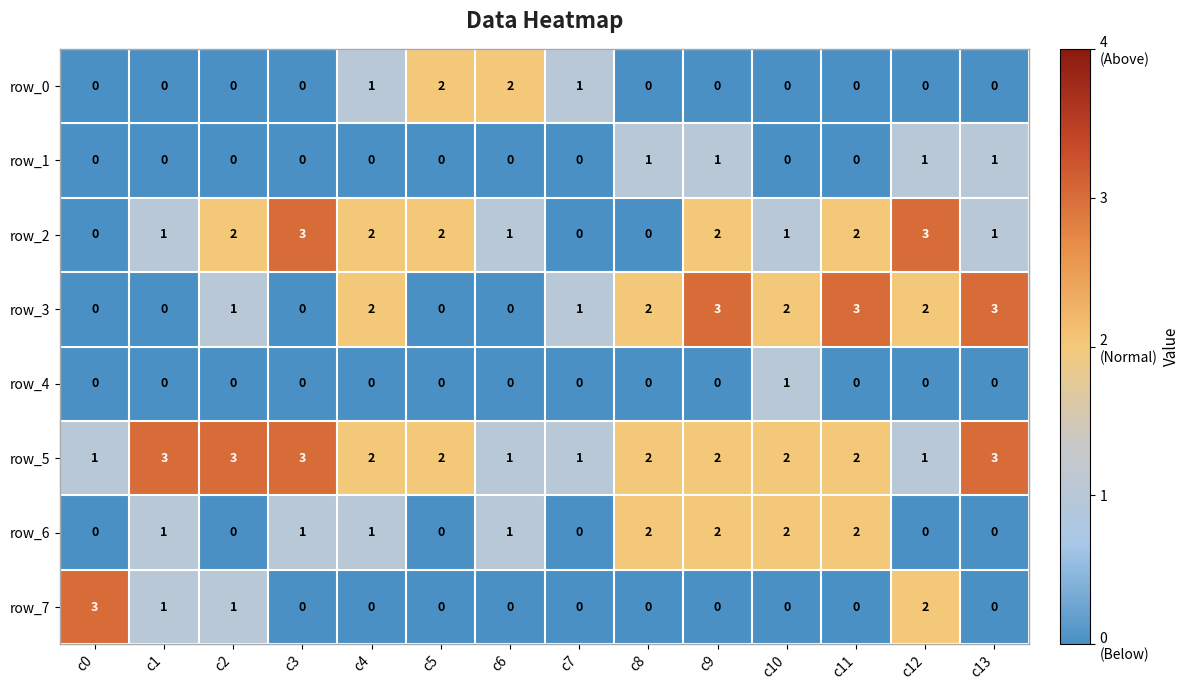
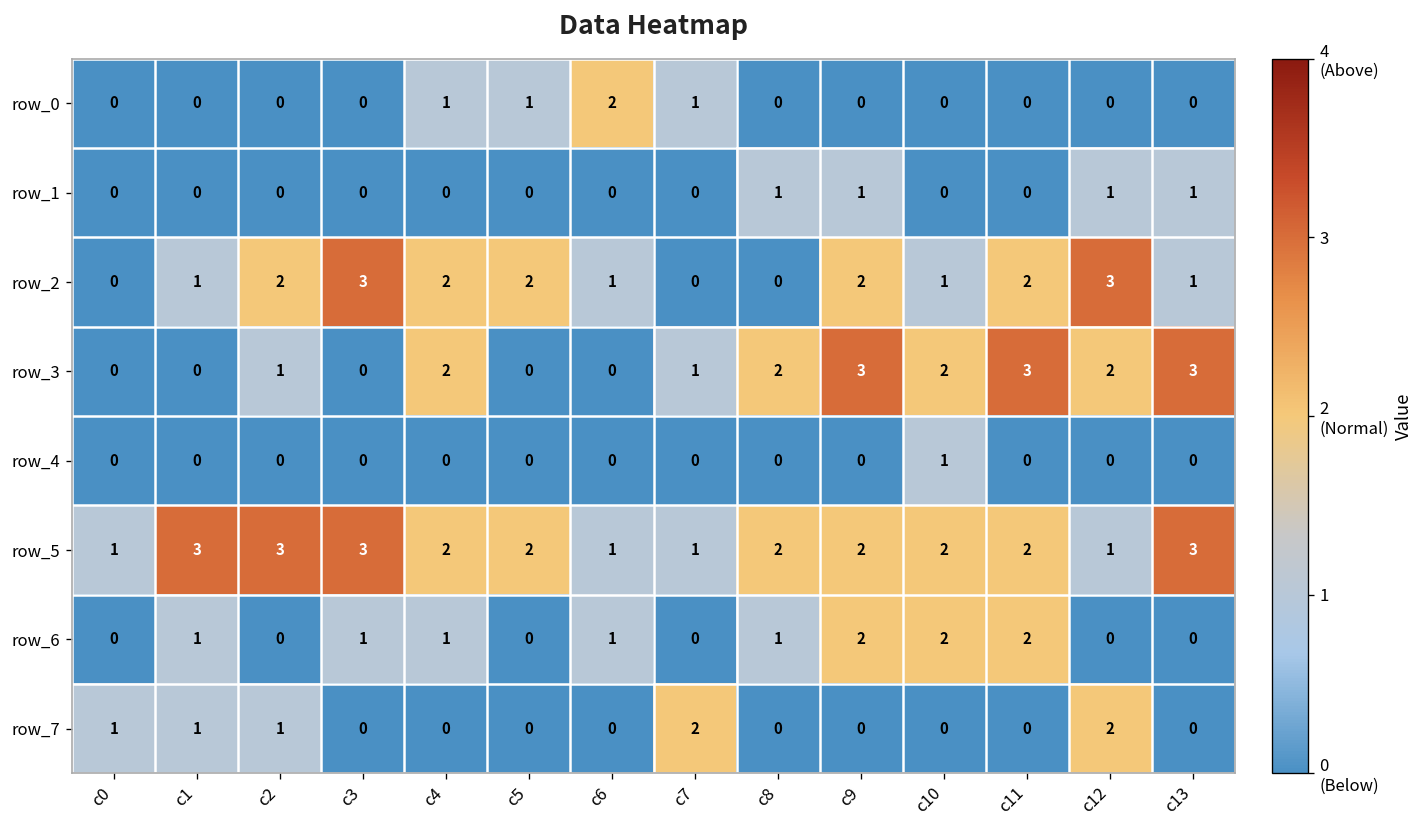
  {
    "row_0": {
      "c0": 0,
      "c1": 0,
      "c2": 0,
      "c3": 0,
      "c4": 1,
-     "c5": 2,
+     "c5": 1,
      "c6": 2,
      "c7": 1,
      "c8": 0,
      "c9": 0,
      "c10": 0,
      "c11": 0,
      "c12": 0,
      "c13": 0
    },
    "row_1": {
      "c0": 0,
      "c1": 0,
      "c2": 0,
      "c3": 0,
      "c4": 0,
      "c5": 0,
      "c6": 0,
      "c7": 0,
      "c8": 1,
      "c9": 1,
      "c10": 0,
      "c11": 0,
      "c12": 1,
      "c13": 1
    },
    "row_2": {
      "c0": 0,
      "c1": 1,
      "c2": 2,
      "c3": 3,
      "c4": 2,
      "c5": 2,
      "c6": 1,
      "c7": 0,
      "c8": 0,
      "c9": 2,
      "c10": 1,
      "c11": 2,
      "c12": 3,
      "c13": 1
    },
    "row_3": {
      "c0": 0,
      "c1": 0,
      "c2": 1,
      "c3": 0,
      "c4": 2,
      "c5": 0,
      "c6": 0,
      "c7": 1,
      "c8": 2,
      "c9": 3,
      "c10": 2,
      "c11": 3,
      "c12": 2,
      "c13": 3
    },
    "row_4": {
      "c0": 0,
      "c1": 0,
      "c2": 0,
      "c3": 0,
      "c4": 0,
      "c5": 0,
      "c6": 0,
      "c7": 0,
      "c8": 0,
      "c9": 0,
      "c10": 1,
      "c11": 0,
      "c12": 0,
      "c13": 0
    },
    "row_5": {
      "c0": 1,
      "c1": 3,
      "c2": 3,
      "c3": 3,
      "c4": 2,
      "c5": 2,
      "c6": 1,
      "c7": 1,
      "c8": 2,
      "c9": 2,
      "c10": 2,
      "c11": 2,
      "c12": 1,
      "c13": 3
    },
    "row_6": {
      "c0": 0,
      "c1": 1,
      "c2": 0,
      "c3": 1,
      "c4": 1,
      "c5": 0,
      "c6": 1,
      "c7": 0,
-     "c8": 2,
+     "c8": 1,
      "c9": 2,
      "c10": 2,
      "c11": 2,
      "c12": 0,
      "c13": 0
    },
    "row_7": {
-     "c0": 3,
+     "c0": 1,
      "c1": 1,
      "c2": 1,
      "c3": 0,
      "c4": 0,
      "c5": 0,
      "c6": 0,
-     "c7": 0,
+     "c7": 2,
      "c8": 0,
      "c9": 0,
      "c10": 0,
      "c11": 0,
      "c12": 2,
      "c13": 0
    }
  }
